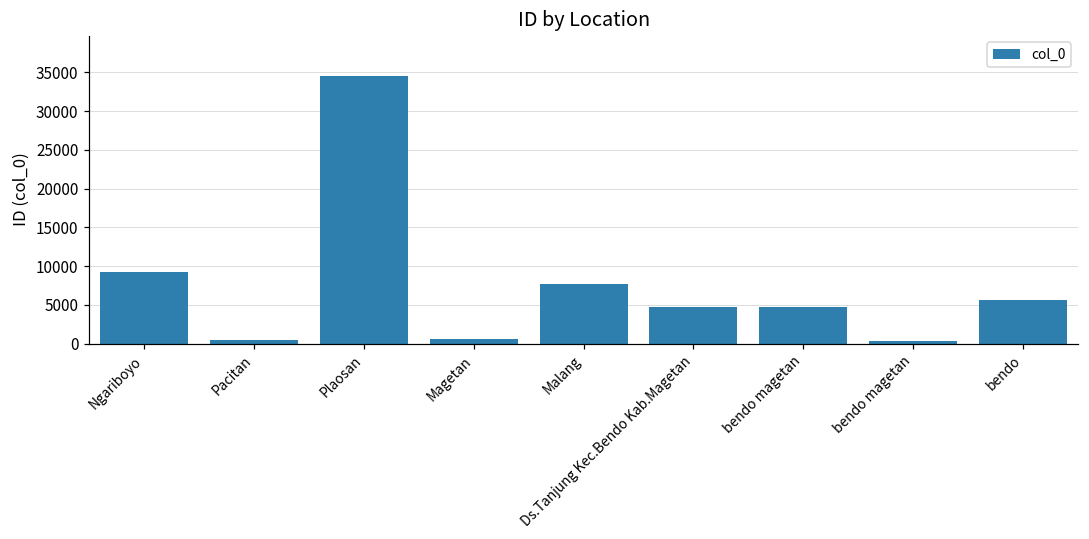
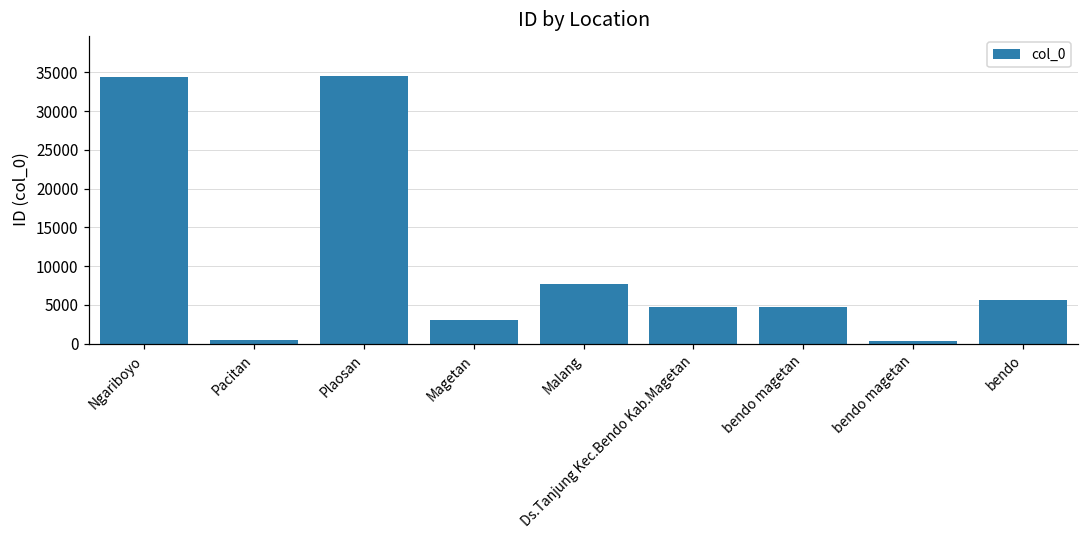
  {
-   "Ngariboyo": 9000,
+   "Ngariboyo": 34000,
    "Pacitan": 0,
    "Plaosan": 35000,
-   "Magetan": 1000,
+   "Magetan": 3000,
    "Malang": 8000,
    "Ds.Tanjung Kec.Bendo Kab.Magetan": 5000,
    "bendo": 6000
  }
